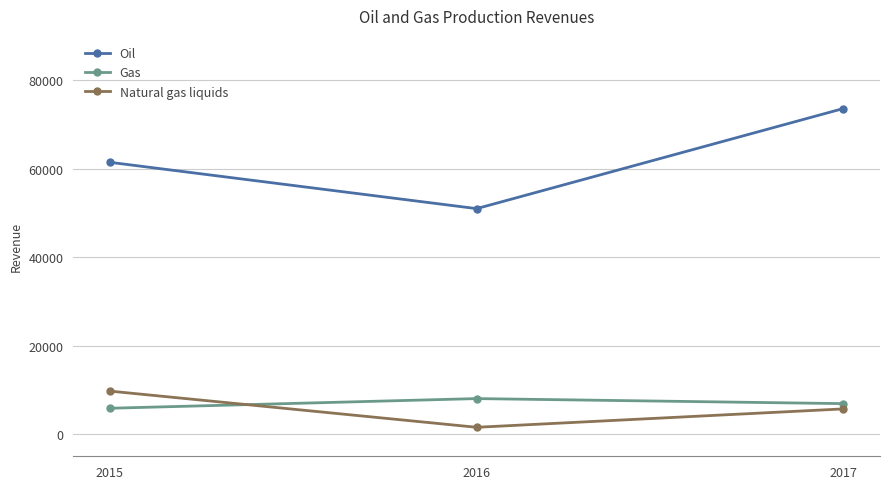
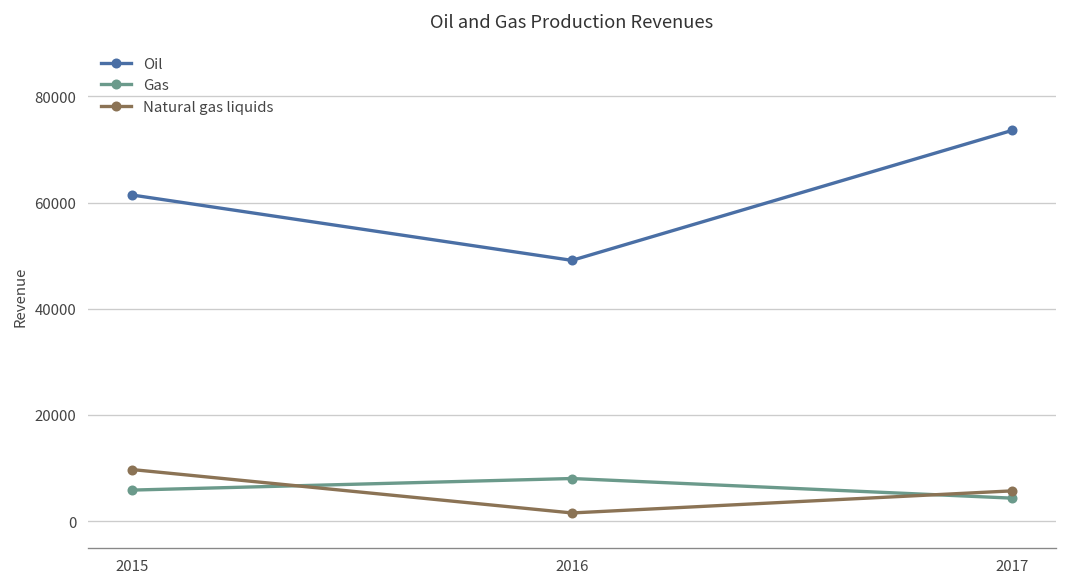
  {
    "Oil": {
      "2015": 61000,
-     "2016": 51000,
+     "2016": 49000,
      "2017": 74000
    },
    "Gas": {
      "2015": 6000,
      "2016": 8000,
-     "2017": 7000
+     "2017": 4000
    },
    "Natural gas liquids": {
      "2015": 10000,
      "2016": 2000,
      "2017": 6000
    }
  }
